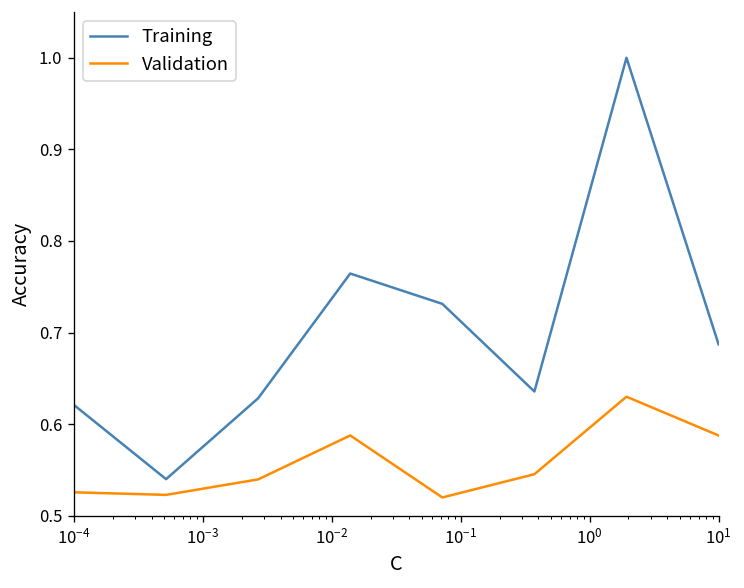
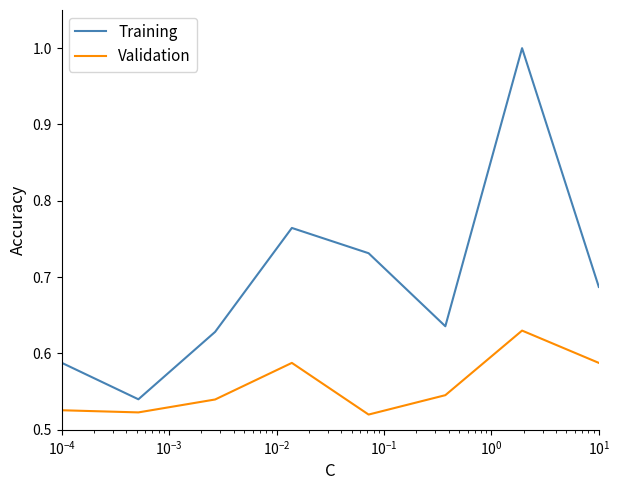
  {
    "Training": {
-     "10^-4": 0.62,
+     "10^-4": 0.59,
      "10^1": 0.69
    },
    "Validation": {
      "10^-4": 0.53,
      "10^1": 0.59
    }
  }
